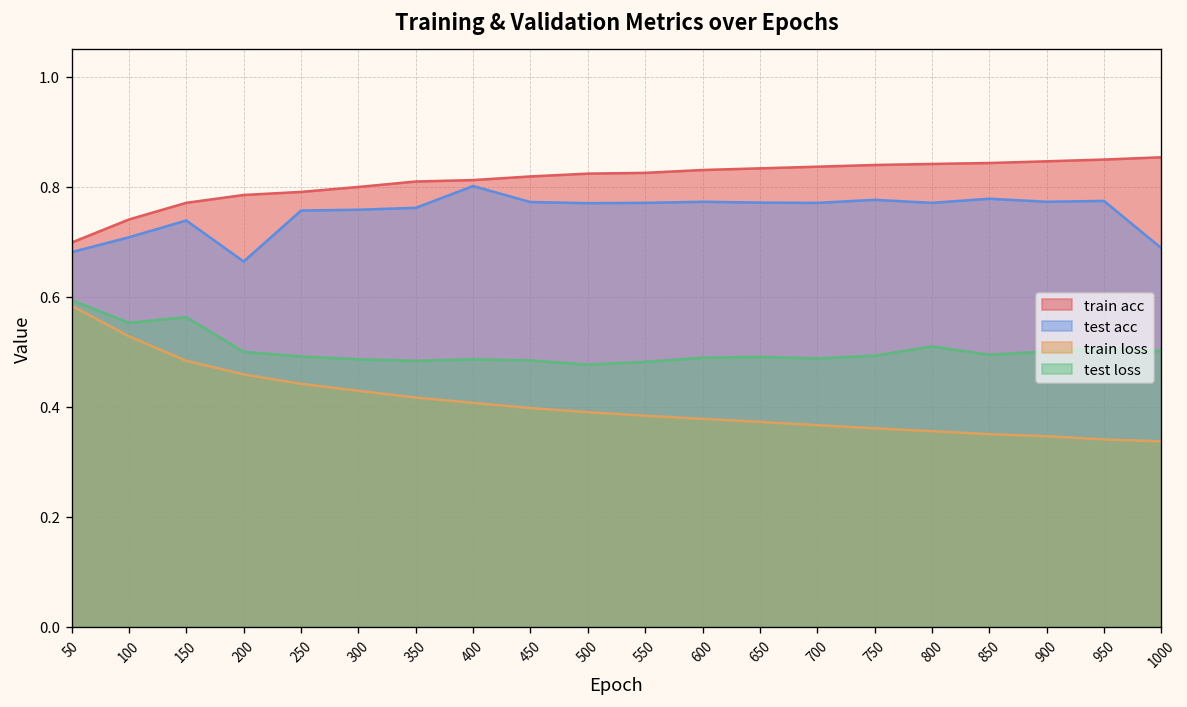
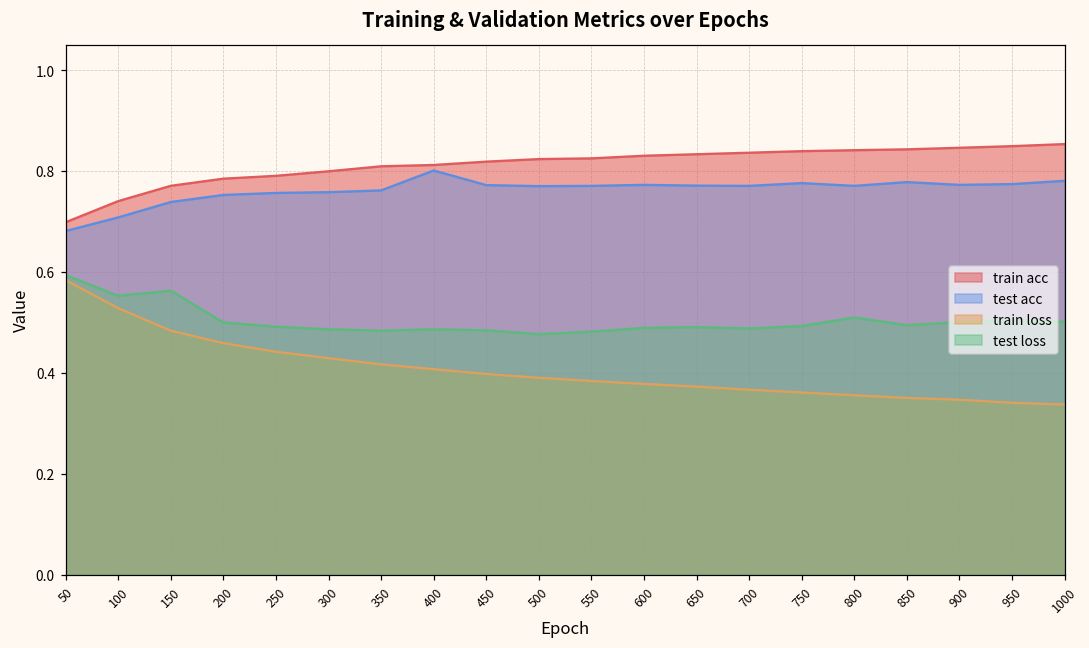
  {
    "test acc": {
      "50": 0.68,
      "100": 0.71,
      "150": 0.74,
-     "200": 0.66,
+     "200": 0.75,
      "250": 0.76,
      "300": 0.76,
      "350": 0.76,
      "400": 0.80,
      "450": 0.77,
      "500": 0.77,
      "550": 0.77,
      "600": 0.77,
      "650": 0.77,
      "700": 0.77,
      "750": 0.78,
      "800": 0.77,
      "850": 0.78,
      "900": 0.77,
      "950": 0.77,
-     "1000": 0.69
+     "1000": 0.78
    },
    "test loss": {
      "50": 0.59,
      "100": 0.55,
      "150": 0.56,
      "200": 0.50,
      "250": 0.49,
      "300": 0.49,
      "350": 0.48,
      "400": 0.49,
      "450": 0.48,
      "500": 0.48,
      "550": 0.48,
      "600": 0.49,
      "650": 0.49,
      "700": 0.49,
      "750": 0.49,
      "800": 0.51,
      "850": 0.49,
      "1000": 0.50
    }
  }
